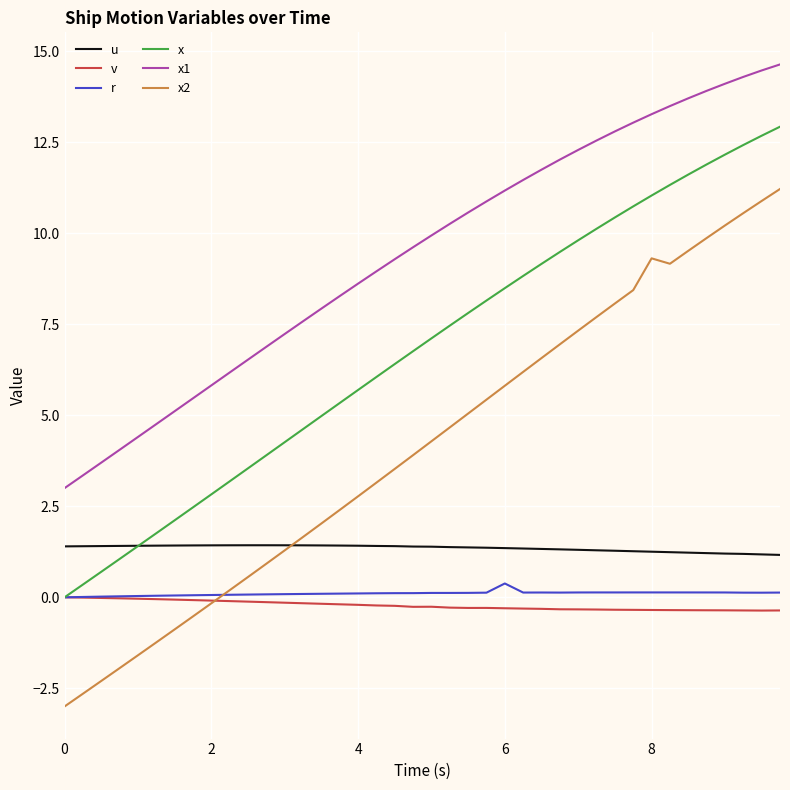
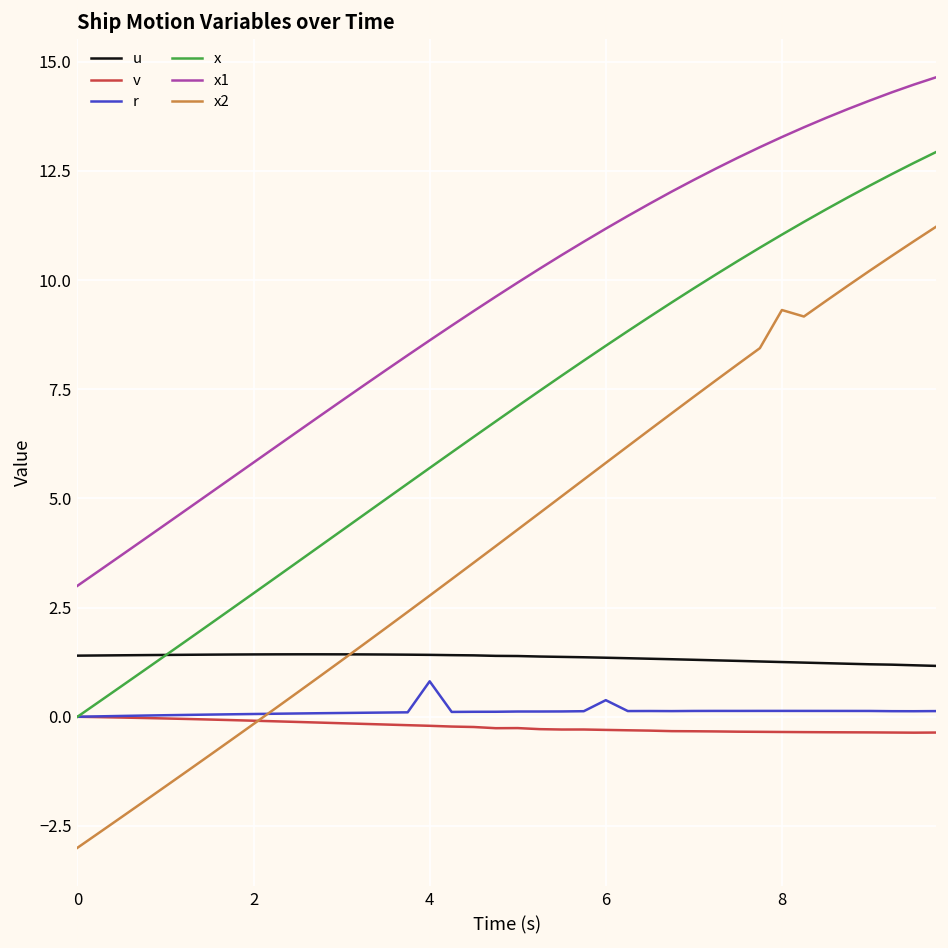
  {
    "u": {
      "0": 1.4,
      "2": 1.4,
      "4": 1.4,
      "6": 1.4,
      "8": 1.3
    },
    "v": {
      "2": -0.1,
      "4": -0.2,
      "6": -0.3,
      "8": -0.3
    },
    "r": {
      "2": 0.1,
-     "4": 0.1,
+     "4": 0.8,
      "6": 0.4,
      "8": 0.1
    },
    "x": {
      "2": 2.8,
      "4": 5.7,
      "6": 8.5,
      "8": 11.0
    },
    "x1": {
      "0": 3.0,
      "2": 5.8,
      "4": 8.6,
      "6": 11.2,
      "8": 13.3
    },
    "x2": {
      "0": -3.0,
      "2": -0.2,
      "4": 2.8,
      "6": 5.8,
      "8": 9.3
    }
  }
